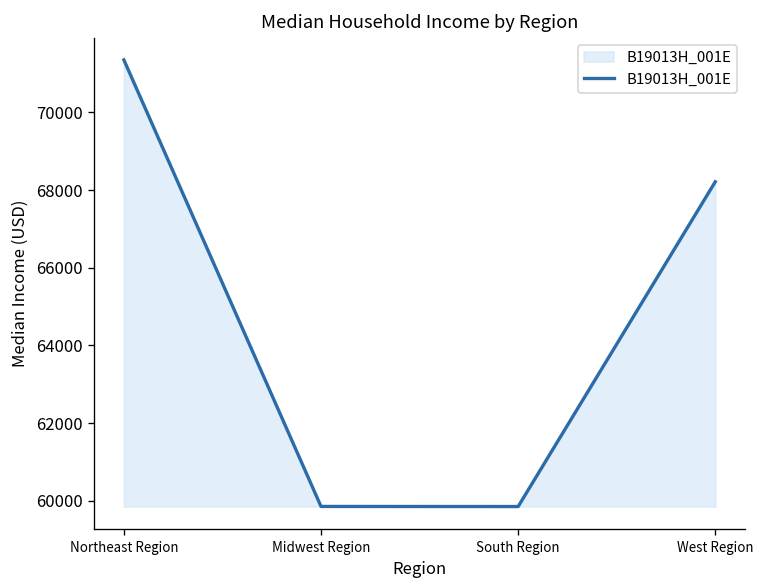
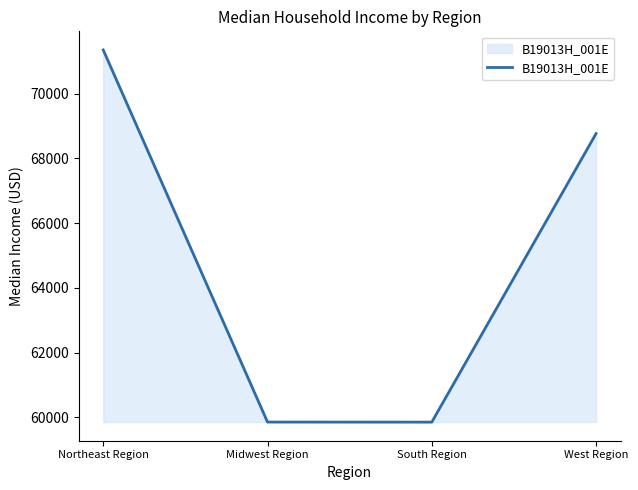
  {
    "Northeast Region": 71400,
    "Midwest Region": 59900,
    "South Region": 59800,
-   "West Region": 68200
+   "West Region": 68800
  }
